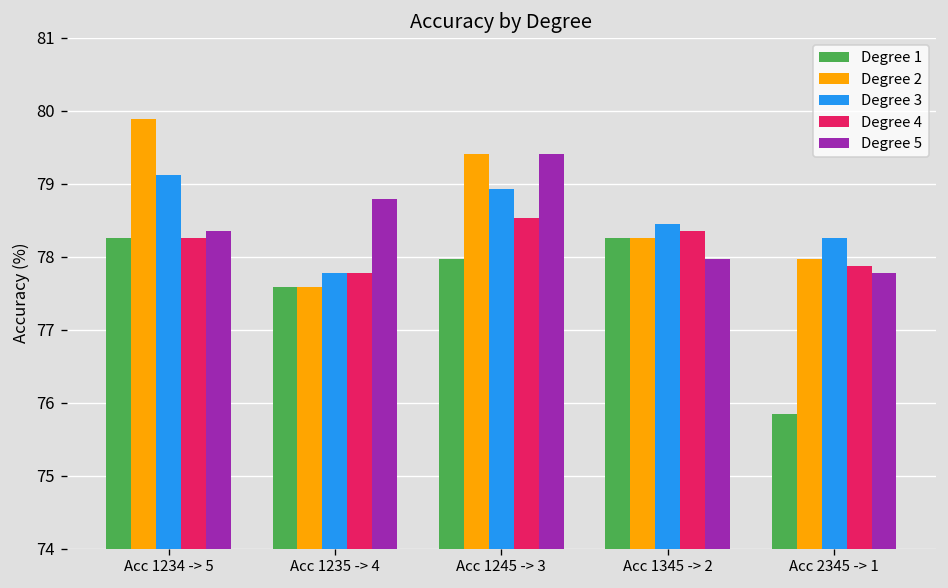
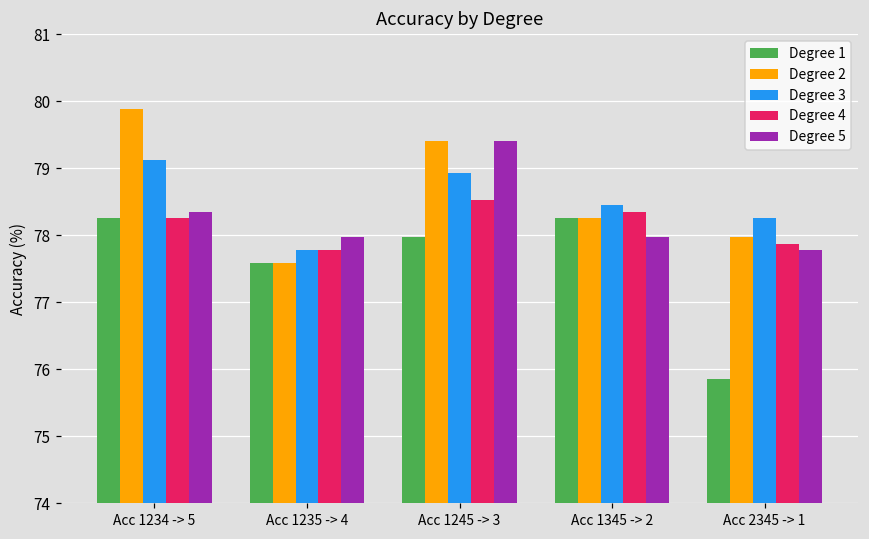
  {
    "Degree 1": {
      "Acc 1234 -> 5": 78.3,
      "Acc 1235 -> 4": 77.6,
      "Acc 1245 -> 3": 78.0,
      "Acc 1345 -> 2": 78.3,
      "Acc 2345 -> 1": 75.8
    },
    "Degree 2": {
      "Acc 1234 -> 5": 79.9,
      "Acc 1235 -> 4": 77.6,
      "Acc 1245 -> 3": 79.4,
      "Acc 1345 -> 2": 78.3,
      "Acc 2345 -> 1": 78.0
    },
    "Degree 3": {
      "Acc 1234 -> 5": 79.1,
      "Acc 1235 -> 4": 77.8,
      "Acc 1245 -> 3": 78.9,
      "Acc 1345 -> 2": 78.4,
      "Acc 2345 -> 1": 78.3
    },
    "Degree 4": {
      "Acc 1234 -> 5": 78.3,
      "Acc 1235 -> 4": 77.8,
      "Acc 1245 -> 3": 78.5,
      "Acc 1345 -> 2": 78.4,
      "Acc 2345 -> 1": 77.9
    },
    "Degree 5": {
      "Acc 1234 -> 5": 78.4,
-     "Acc 1235 -> 4": 78.8,
+     "Acc 1235 -> 4": 78.0,
      "Acc 1245 -> 3": 79.4,
      "Acc 1345 -> 2": 78.0,
      "Acc 2345 -> 1": 77.8
    }
  }
